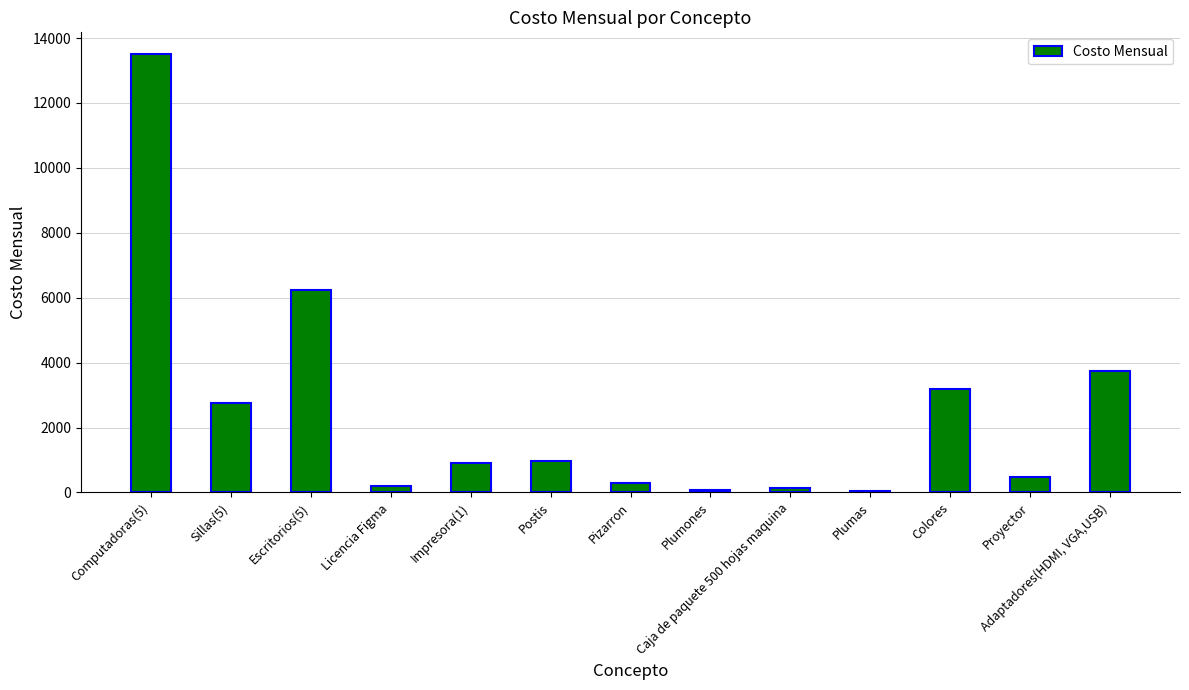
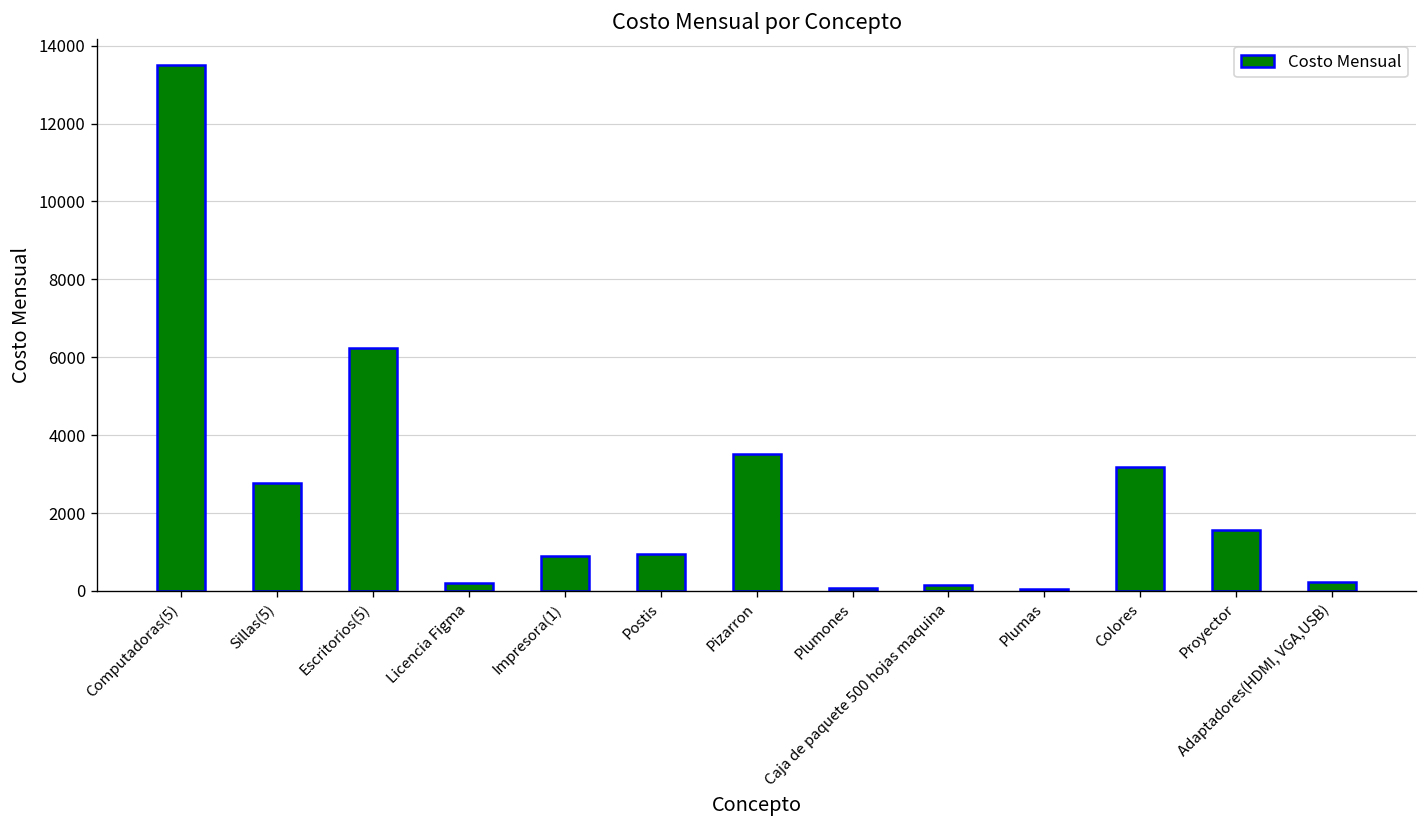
  {
    "Computadoras(5)": 13500,
    "Sillas(5)": 2800,
    "Escritorios(5)": 6200,
    "Licencia Figma": 200,
    "Impresora(1)": 900,
    "Postis": 1000,
-   "Pizarron": 300,
+   "Pizarron": 3500,
    "Plumones": 100,
    "Caja de paquete 500 hojas maquina": 100,
    "Colores": 3200,
-   "Proyector": 500,
-   "Adaptadores(HDMI, VGA,USB)": 3700
+   "Proyector": 1600,
+   "Adaptadores(HDMI, VGA,USB)": 200
  }
